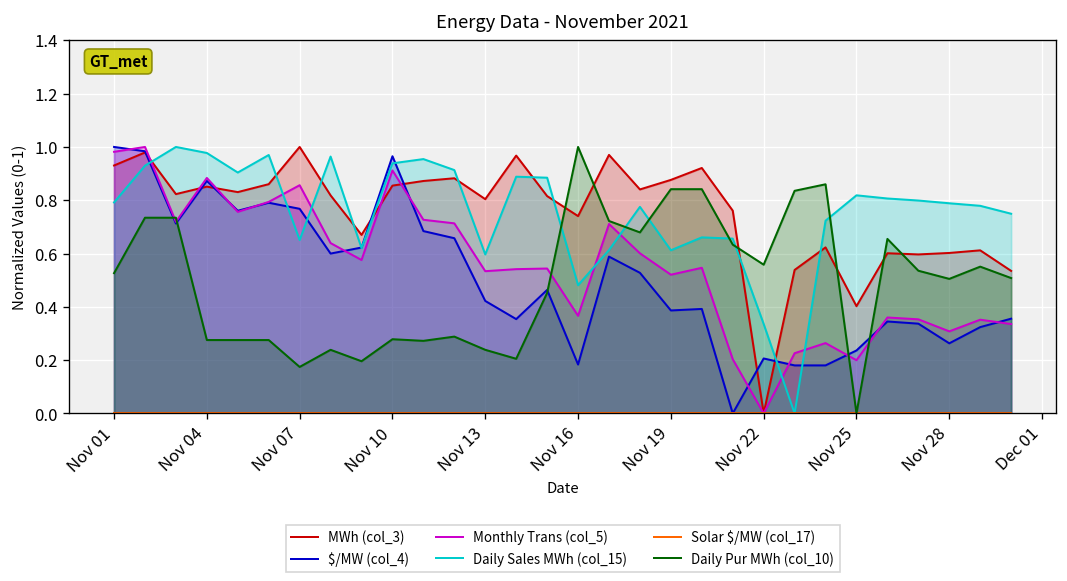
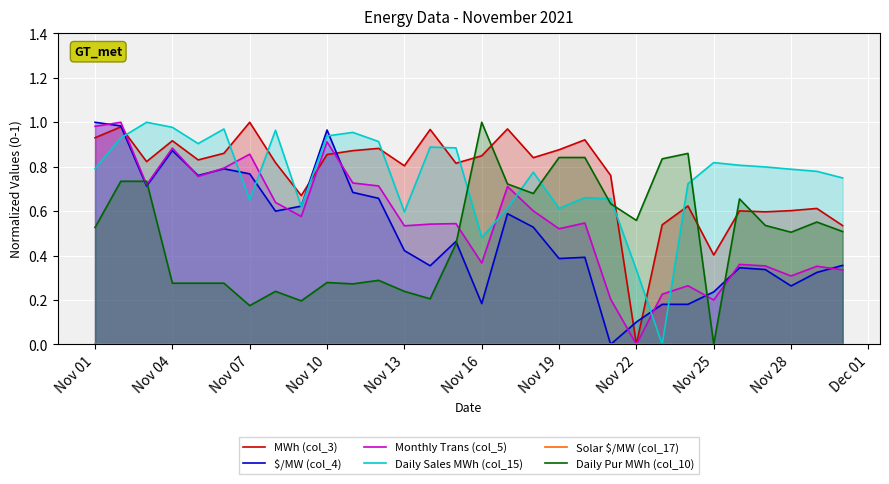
  {
    "MWh (col_3)": {
      "Nov 01": 0.93,
-     "Nov 04": 0.85,
+     "Nov 04": 0.92,
      "Nov 07": 1.00,
      "Nov 10": 0.85,
      "Nov 13": 0.80,
-     "Nov 16": 0.74,
+     "Nov 16": 0.85,
      "Nov 19": 0.88,
      "Nov 25": 0.40,
      "Nov 28": 0.60
    },
    "$/MW (col_4)": {
      "Nov 01": 1.00,
      "Nov 07": 0.77,
      "Nov 10": 0.97,
      "Nov 13": 0.42,
      "Nov 16": 0.18,
      "Nov 19": 0.39,
-     "Nov 22": 0.21,
+     "Nov 22": 0.10,
      "Nov 25": 0.24,
      "Nov 28": 0.26
    },
    "Monthly Trans (col_5)": {
      "Nov 01": 0.98,
      "Nov 07": 0.86,
      "Nov 10": 0.91,
      "Nov 13": 0.53,
      "Nov 16": 0.37,
      "Nov 19": 0.52,
      "Nov 25": 0.20,
      "Nov 28": 0.31
    },
    "Daily Sales MWh (col_15)": {
      "Nov 01": 0.79,
      "Nov 04": 0.98,
      "Nov 07": 0.65,
      "Nov 10": 0.94,
      "Nov 13": 0.60,
      "Nov 16": 0.48,
      "Nov 19": 0.61,
      "Nov 22": 0.34,
      "Nov 25": 0.82,
      "Nov 28": 0.79
    },
    "Solar $/MW (col_17)": {
      "Nov 01": 0.00,
      "Nov 04": 0.00,
      "Nov 07": 0.00,
      "Nov 10": 0.00,
      "Nov 13": 0.00,
      "Nov 16": 0.00,
      "Nov 19": 0.00,
      "Nov 28": 0.00
    },
    "Daily Pur MWh (col_10)": {
      "Nov 01": 0.53,
      "Nov 04": 0.28,
      "Nov 07": 0.17,
      "Nov 10": 0.28,
      "Nov 13": 0.24,
      "Nov 16": 1.00,
      "Nov 19": 0.84,
      "Nov 22": 0.56,
      "Nov 28": 0.50
    }
  }
